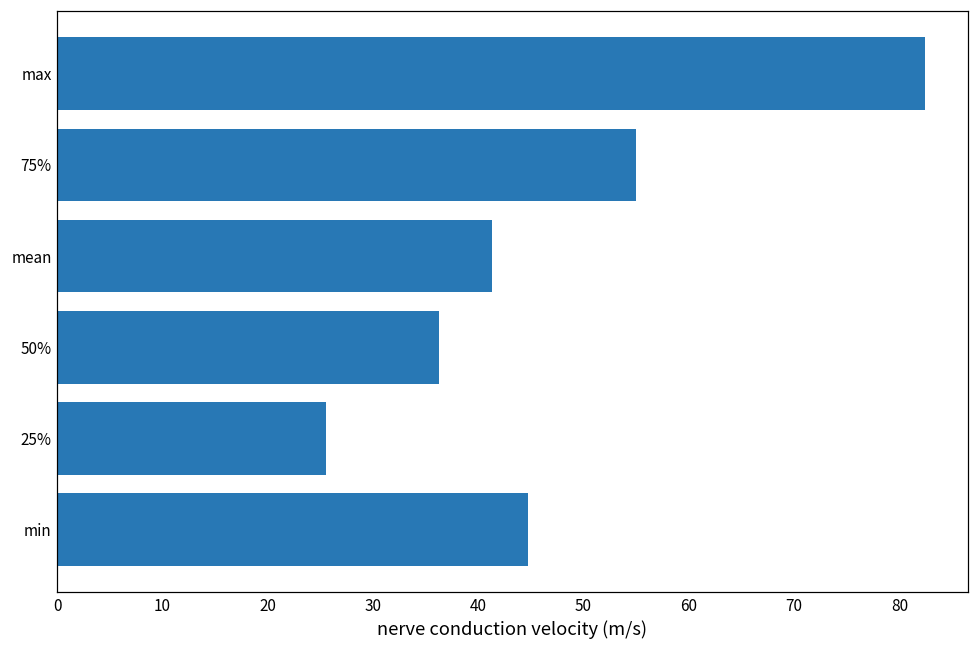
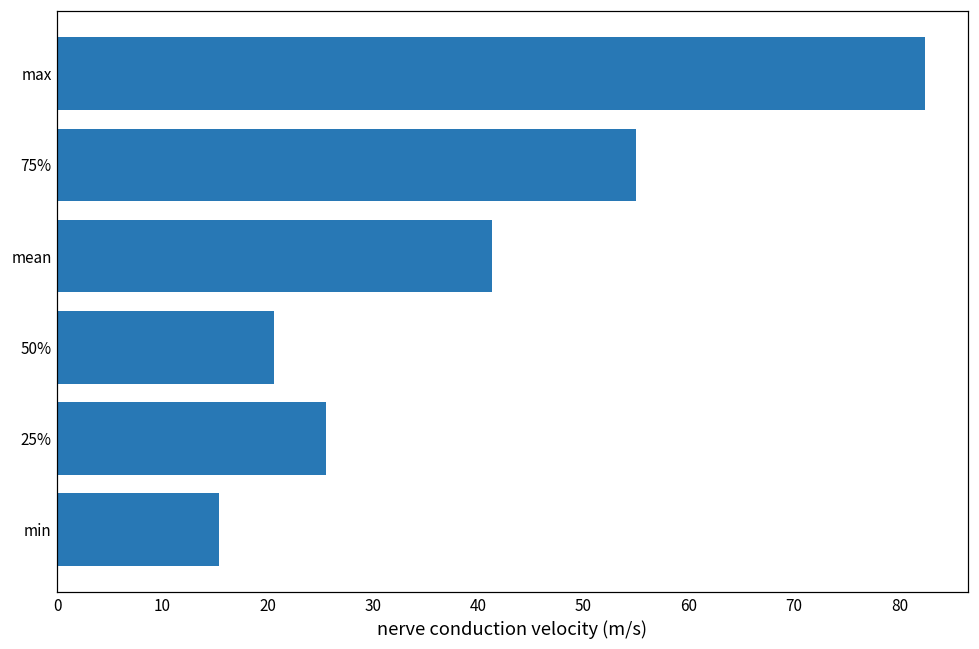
  {
    "max": 82,
    "75%": 55,
    "mean": 41,
-   "50%": 36,
+   "50%": 21,
    "25%": 26,
-   "min": 45
+   "min": 15
  }
